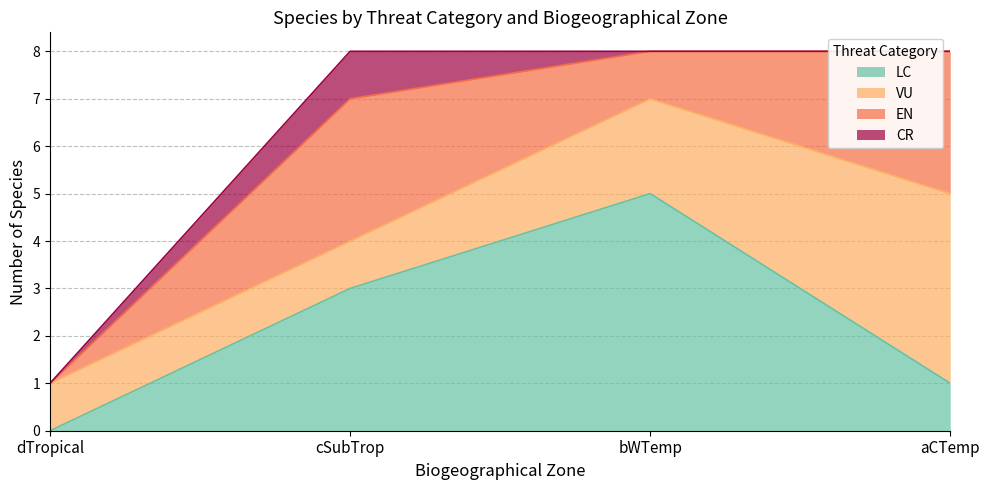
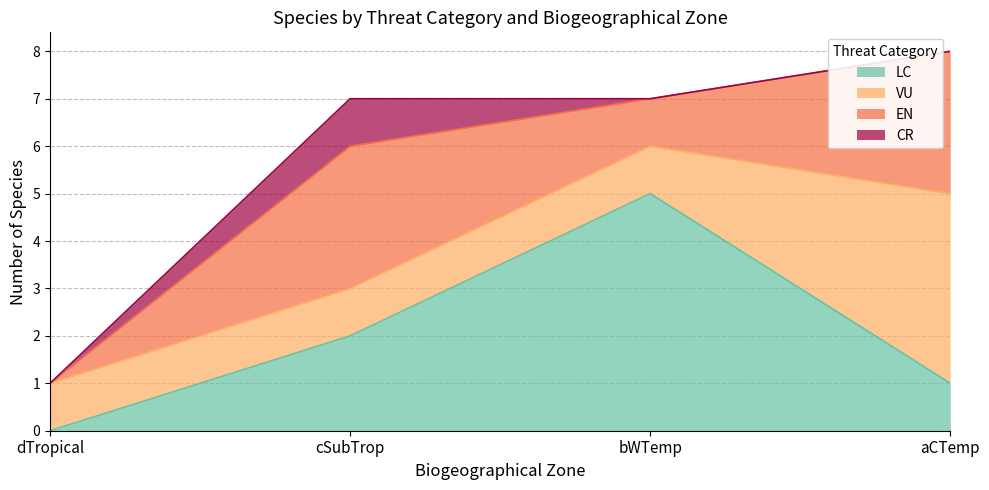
  {
    "LC": {
      "dTropical": 0,
-     "cSubTrop": 3,
+     "cSubTrop": 2,
      "bWTemp": 5,
      "aCTemp": 1
    },
    "VU": {
      "cSubTrop": 1,
-     "bWTemp": 2,
+     "bWTemp": 1,
      "aCTemp": 4
    },
    "EN": {
      "cSubTrop": 3
    },
    "CR": {
      "cSubTrop": 1
    }
  }
